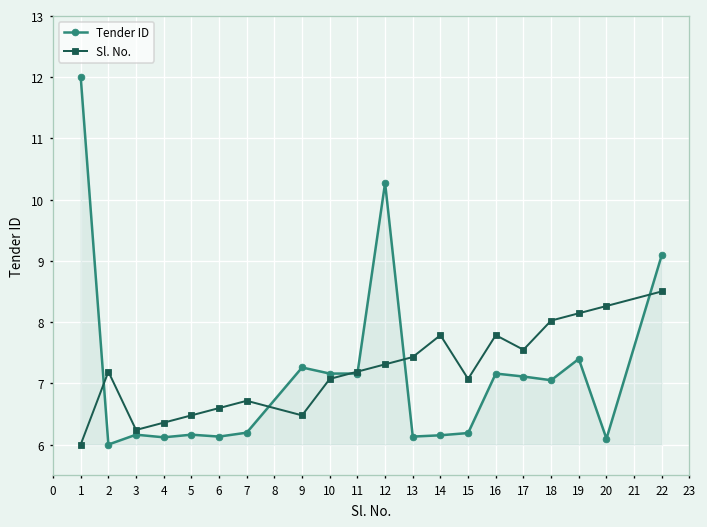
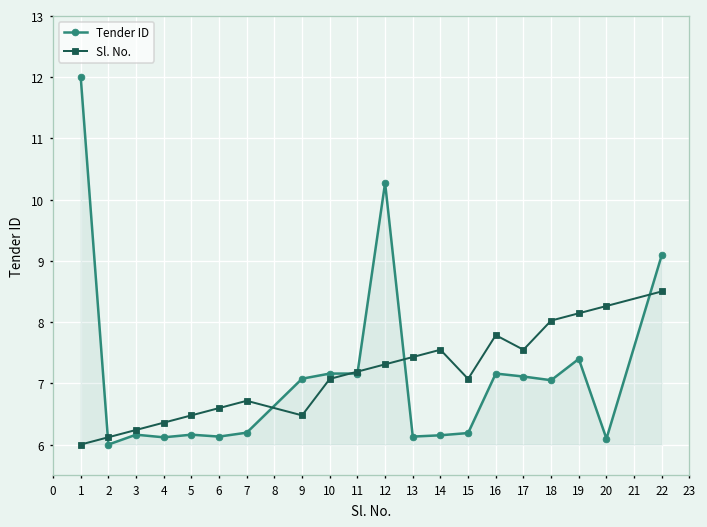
  {
    "Tender ID": {
      "1": 12.0,
      "2": 6.0,
      "3": 6.2,
      "4": 6.1,
      "5": 6.2,
      "6": 6.1,
      "7": 6.2,
-     "9": 7.3,
+     "9": 7.1,
      "10": 7.2,
      "12": 10.3,
      "13": 6.1,
      "14": 6.2,
      "15": 6.2,
      "16": 7.2,
      "17": 7.1,
      "18": 7.1,
      "19": 7.4,
      "20": 6.1,
      "22": 9.1
    },
    "Sl. No.": {
      "1": 6.0,
-     "2": 7.2,
+     "2": 6.1,
      "3": 6.2,
      "4": 6.4,
      "5": 6.5,
      "6": 6.6,
      "7": 6.7,
      "9": 6.5,
      "10": 7.1,
      "12": 7.3,
      "13": 7.4,
-     "14": 7.8,
+     "14": 7.5,
      "15": 7.1,
      "16": 7.8,
      "17": 7.5,
      "18": 8.0,
      "19": 8.1,
      "20": 8.3,
      "22": 8.5
    }
  }
